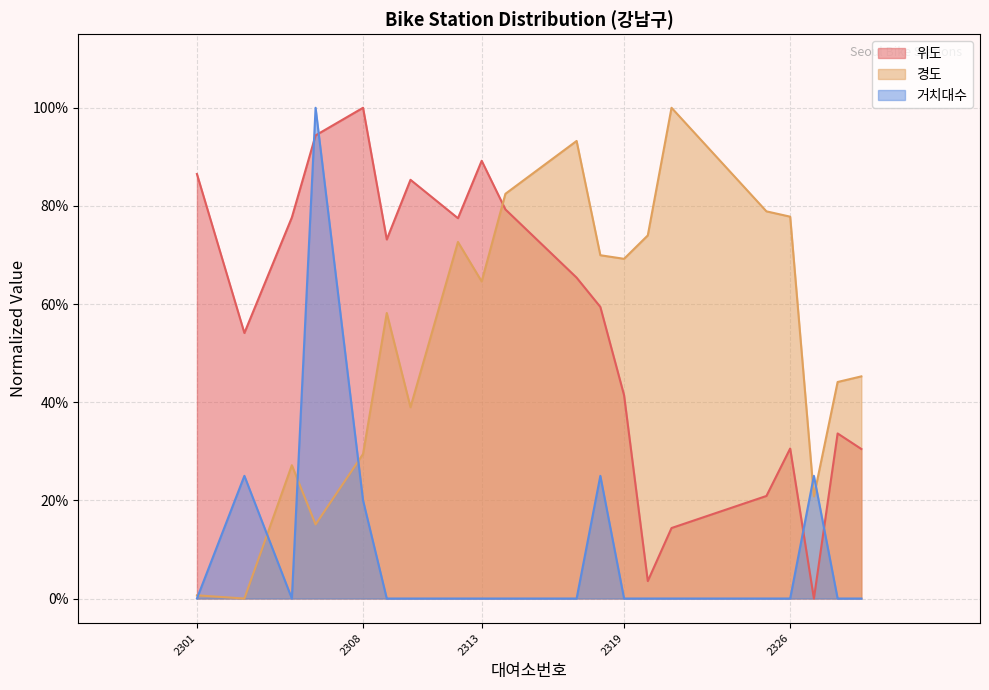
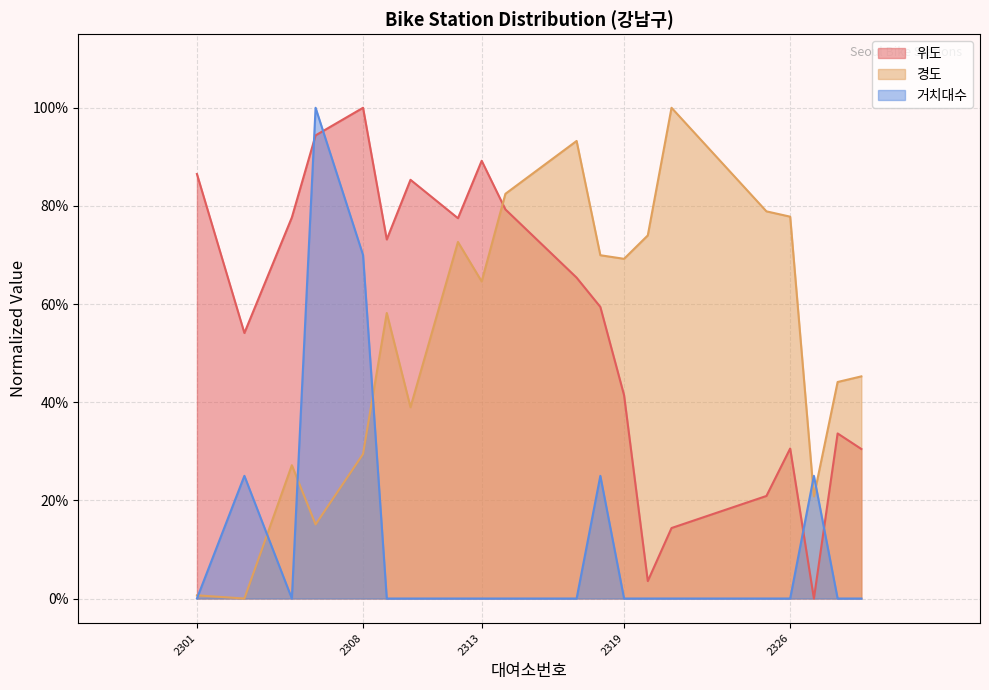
  {
    "거치대수": {
      "2301": "0%",
-     "2308": "20%",
+     "2308": "70%",
      "2313": "0%",
      "2319": "0%",
      "2326": "0%"
    }
  }
